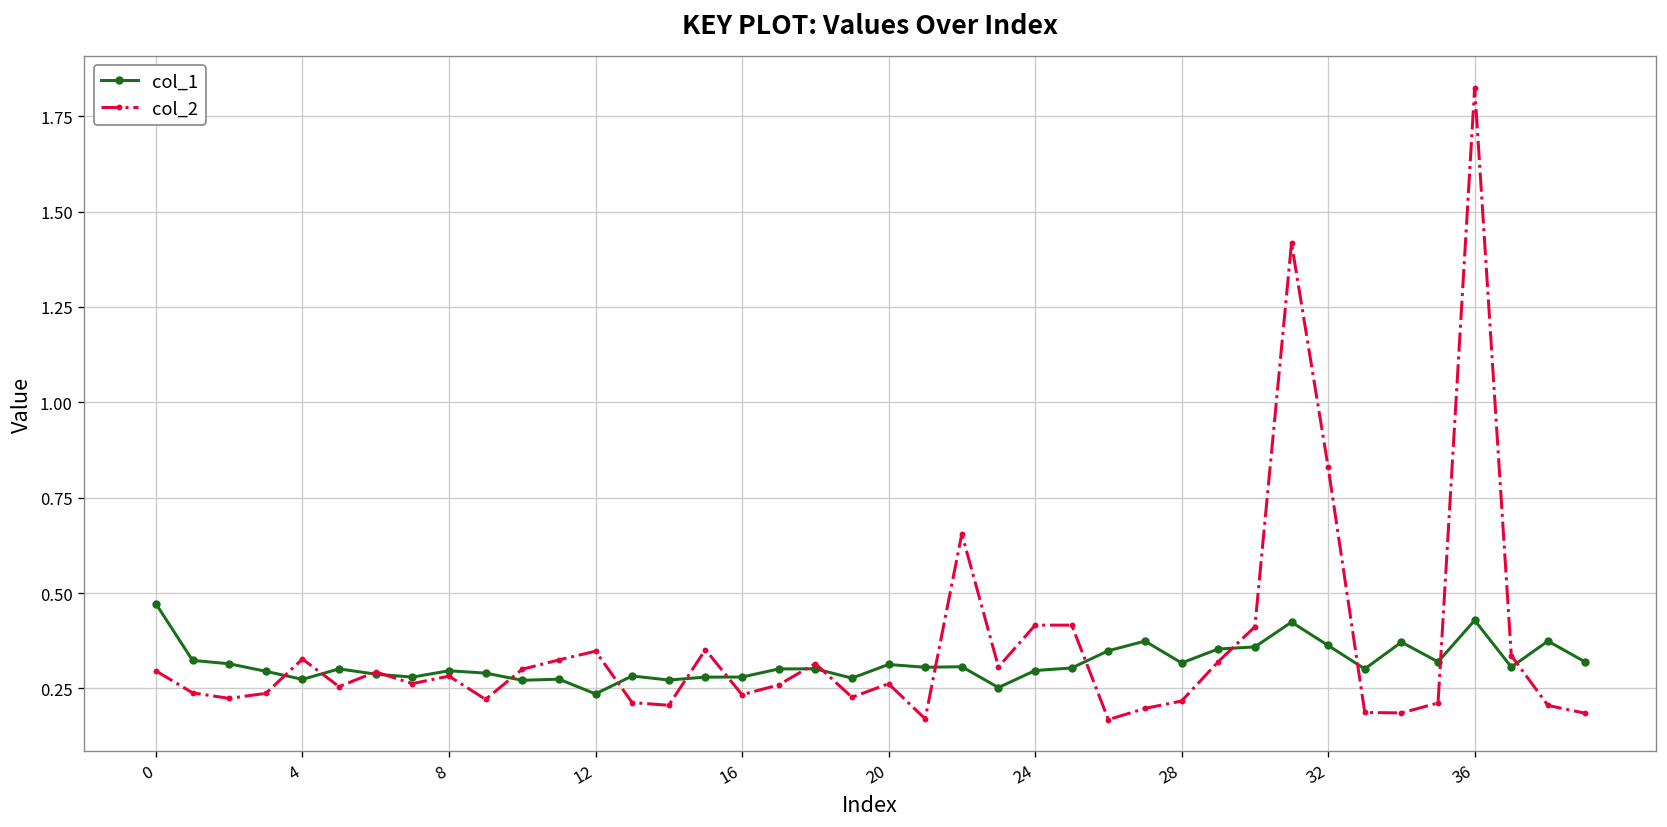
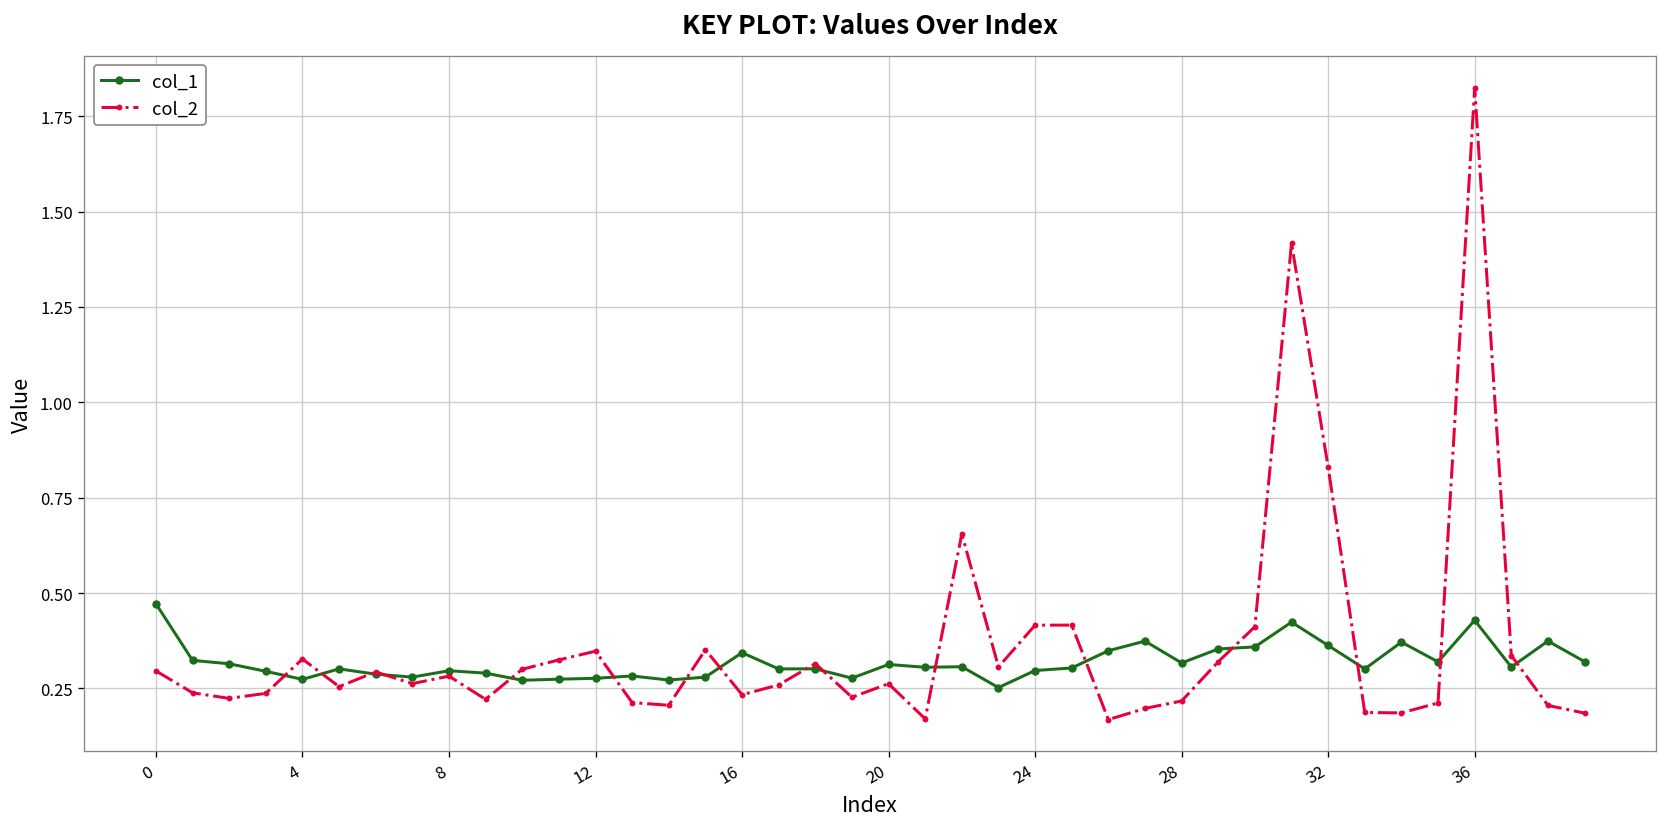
  {
    "col_1": {
      "0": 0.47,
      "4": 0.27,
      "8": 0.30,
-     "12": 0.24,
-     "16": 0.28,
+     "12": 0.28,
+     "16": 0.34,
      "20": 0.31,
      "24": 0.30,
      "28": 0.32,
      "32": 0.36,
      "36": 0.43
    },
    "col_2": {
      "0": 0.30,
      "4": 0.33,
      "8": 0.28,
      "12": 0.35,
      "16": 0.23,
      "20": 0.26,
      "24": 0.42,
      "28": 0.22,
      "32": 0.83,
      "36": 1.83
    }
  }
